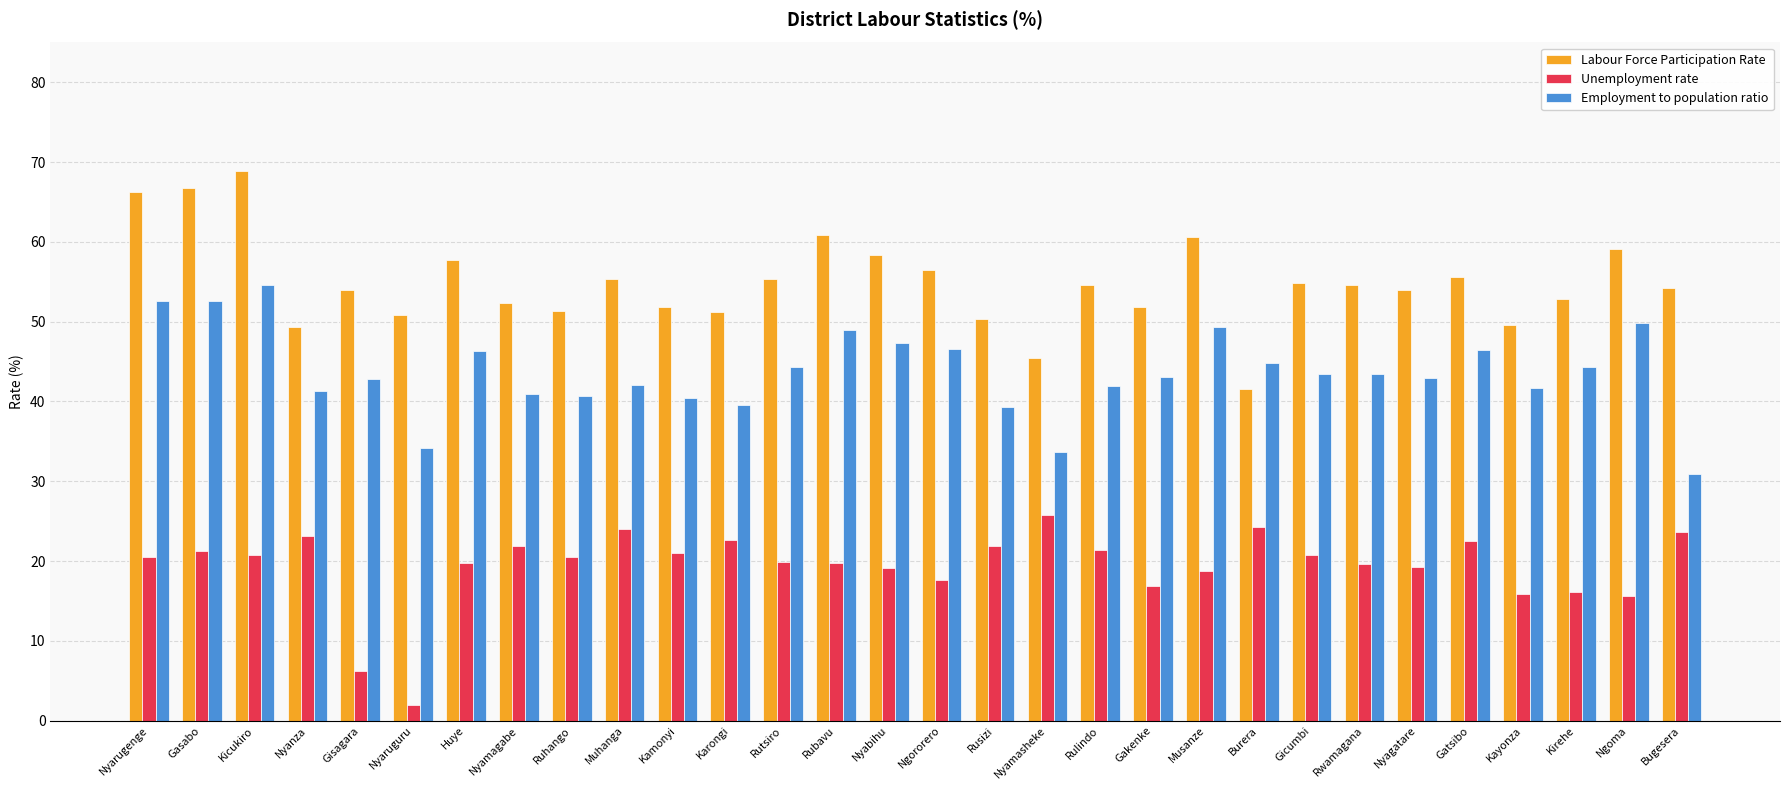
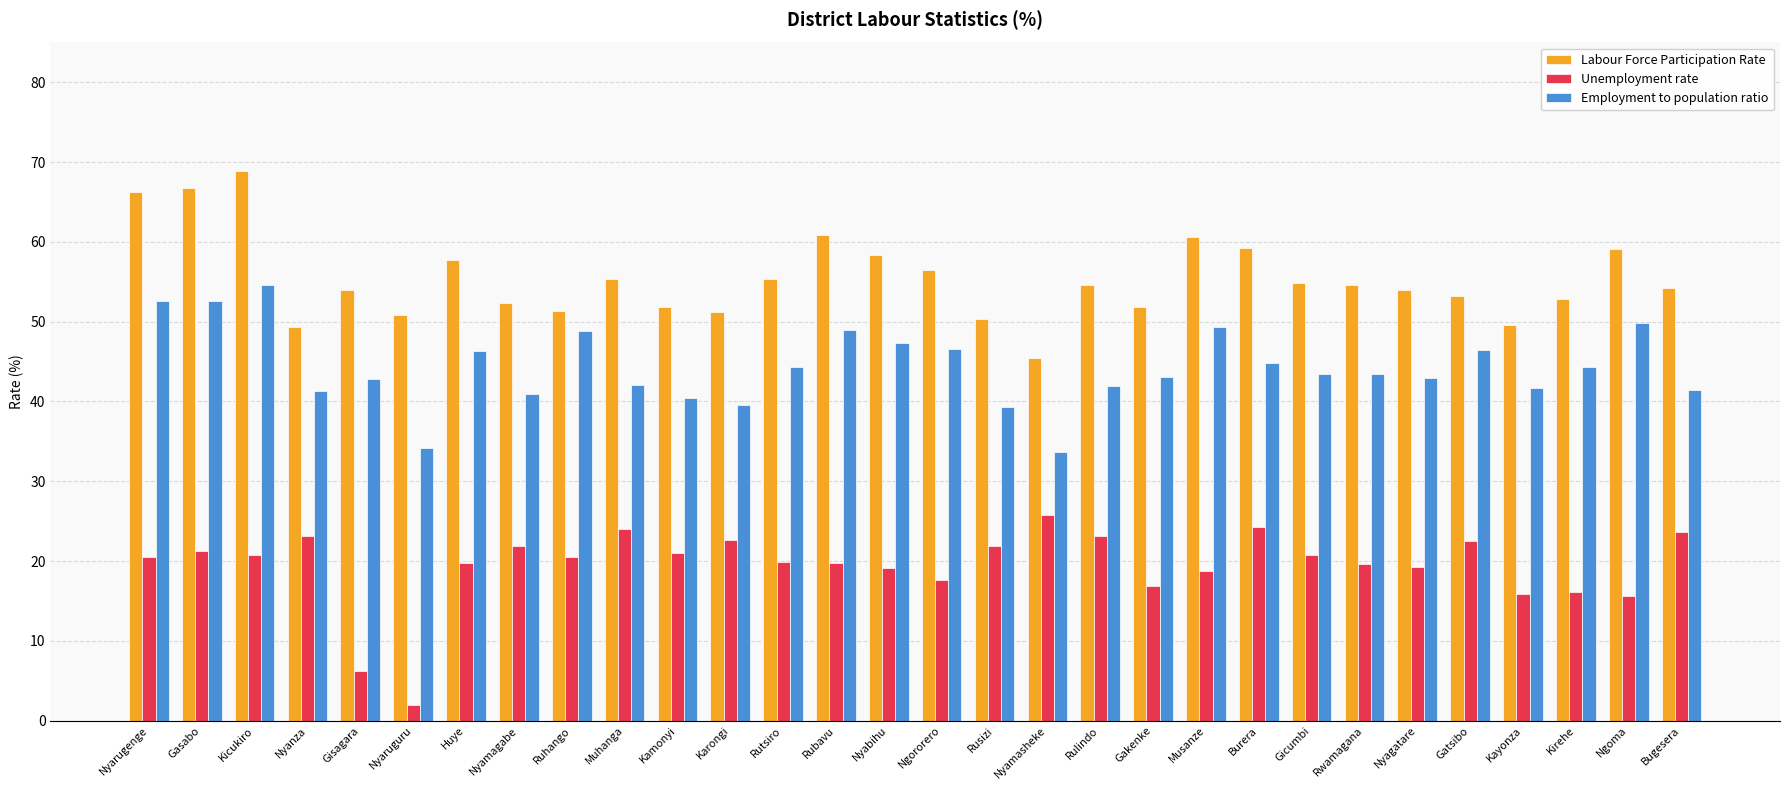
  {
    "Labour Force Participation Rate": {
      "Nyarugenge": 66,
      "Gasabo": 67,
      "Kicukiro": 69,
      "Nyanza": 49,
      "Gisagara": 54,
      "Nyaruguru": 51,
      "Huye": 58,
      "Nyamagabe": 52,
      "Ruhango": 51,
      "Muhanga": 55,
      "Kamonyi": 52,
      "Karongi": 51,
      "Rutsiro": 55,
      "Rubavu": 61,
      "Nyabihu": 58,
      "Ngororero": 57,
      "Rusizi": 50,
      "Nyamasheke": 45,
      "Rulindo": 55,
      "Gakenke": 52,
      "Musanze": 61,
-     "Burera": 42,
+     "Burera": 59,
      "Gicumbi": 55,
      "Rwamagana": 55,
      "Nyagatare": 54,
-     "Gatsibo": 56,
+     "Gatsibo": 53,
      "Kayonza": 50,
      "Kirehe": 53,
      "Ngoma": 59,
      "Bugesera": 54
    },
    "Unemployment rate": {
      "Nyarugenge": 21,
      "Gasabo": 21,
      "Kicukiro": 21,
      "Nyanza": 23,
      "Gisagara": 6,
      "Nyaruguru": 2,
      "Huye": 20,
      "Nyamagabe": 22,
      "Ruhango": 21,
      "Muhanga": 24,
      "Kamonyi": 21,
      "Karongi": 23,
      "Rutsiro": 20,
      "Rubavu": 20,
      "Nyabihu": 19,
      "Ngororero": 18,
      "Rusizi": 22,
      "Nyamasheke": 26,
-     "Rulindo": 21,
+     "Rulindo": 23,
      "Gakenke": 17,
      "Musanze": 19,
      "Burera": 24,
      "Gicumbi": 21,
      "Rwamagana": 20,
      "Nyagatare": 19,
      "Gatsibo": 23,
      "Kayonza": 16,
      "Kirehe": 16,
      "Ngoma": 16,
      "Bugesera": 24
    },
    "Employment to population ratio": {
      "Nyarugenge": 53,
      "Gasabo": 53,
      "Kicukiro": 55,
      "Nyanza": 41,
      "Gisagara": 43,
      "Nyaruguru": 34,
      "Huye": 46,
      "Nyamagabe": 41,
-     "Ruhango": 41,
+     "Ruhango": 49,
      "Muhanga": 42,
      "Kamonyi": 40,
      "Karongi": 40,
      "Rutsiro": 44,
      "Rubavu": 49,
      "Nyabihu": 47,
      "Ngororero": 47,
      "Rusizi": 39,
      "Nyamasheke": 34,
      "Rulindo": 42,
      "Gakenke": 43,
      "Musanze": 49,
      "Burera": 45,
      "Gicumbi": 44,
      "Rwamagana": 43,
      "Nyagatare": 43,
      "Gatsibo": 47,
      "Kayonza": 42,
      "Kirehe": 44,
      "Ngoma": 50,
-     "Bugesera": 31
+     "Bugesera": 41
    }
  }
